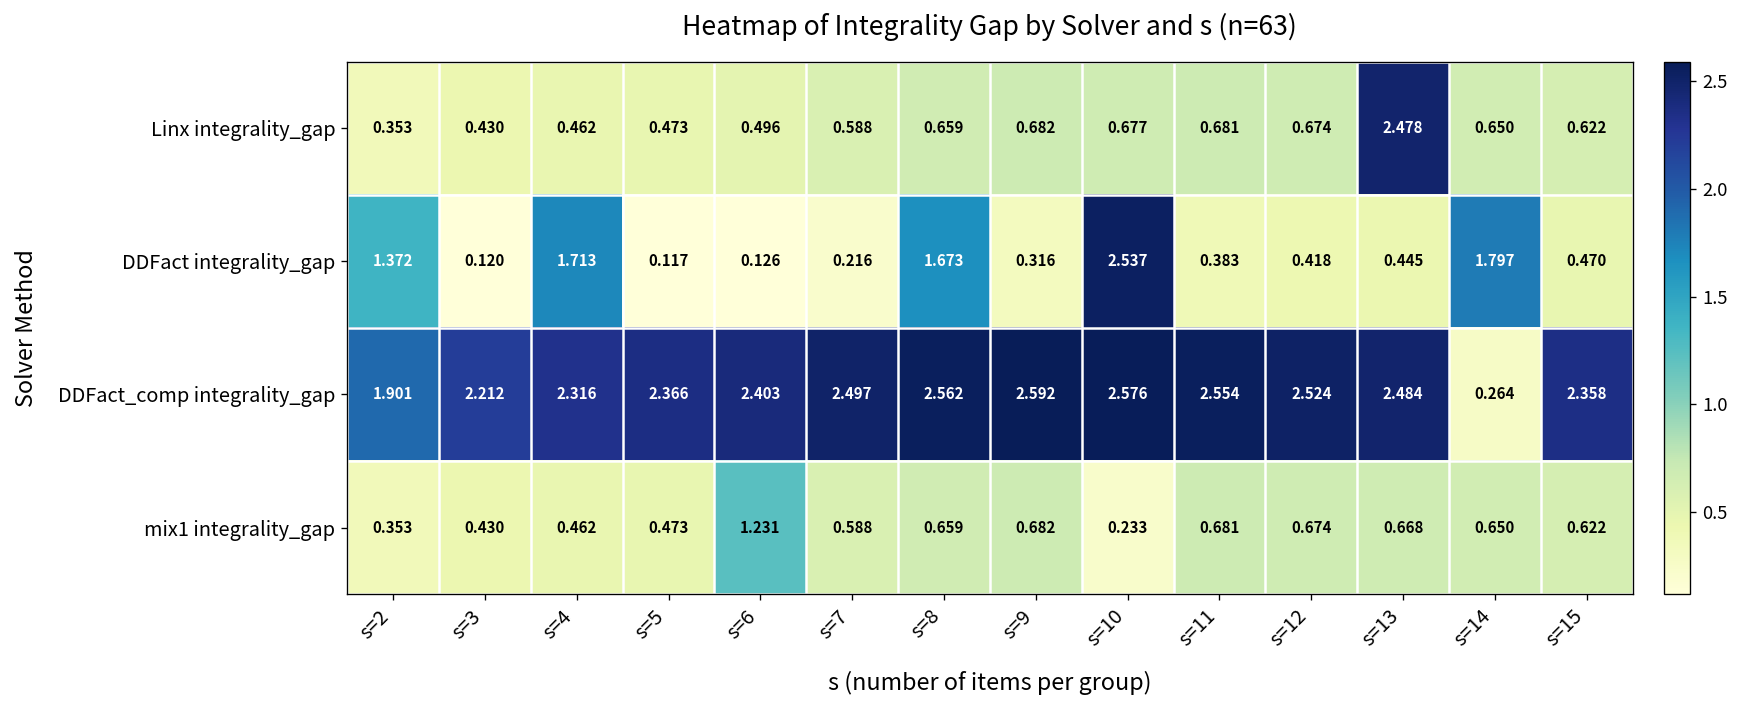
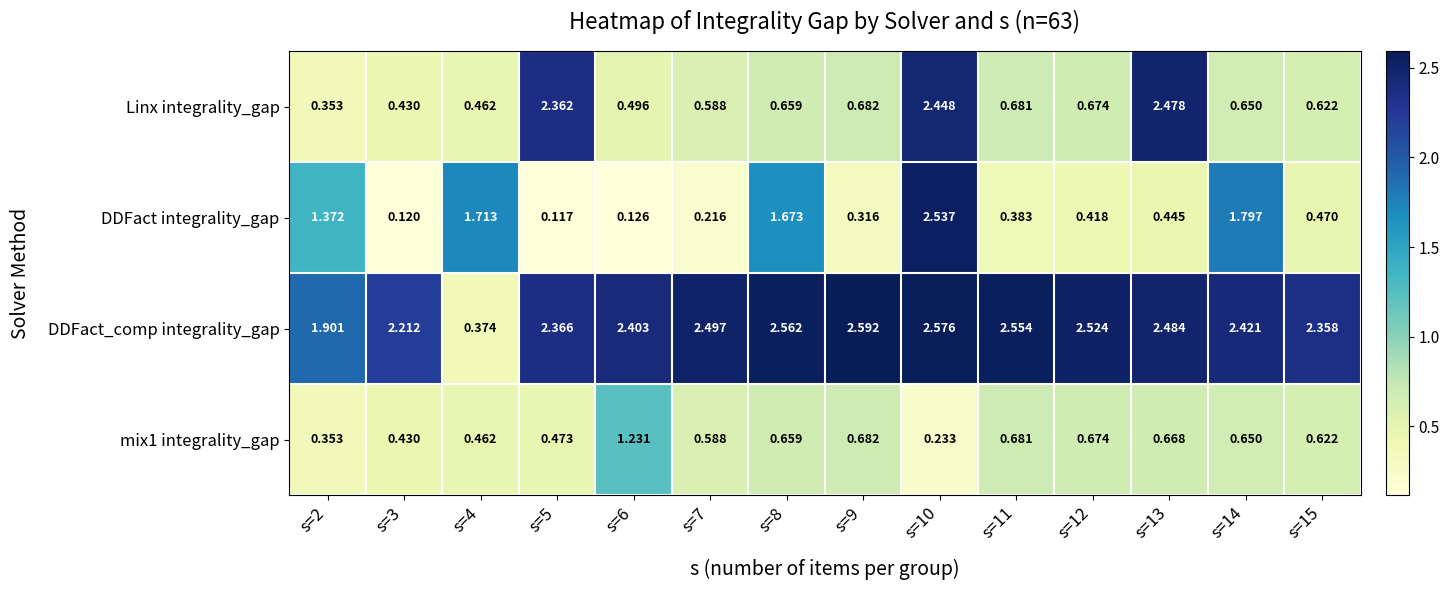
  {
    "Linx integrality_gap": {
      "s=2": 0.353,
      "s=3": 0.430,
      "s=4": 0.462,
-     "s=5": 0.473,
+     "s=5": 2.362,
      "s=6": 0.496,
      "s=7": 0.588,
      "s=8": 0.659,
      "s=9": 0.682,
-     "s=10": 0.677,
+     "s=10": 2.448,
      "s=11": 0.681,
      "s=12": 0.674,
      "s=13": 2.478,
      "s=14": 0.650,
      "s=15": 0.622
    },
    "DDFact integrality_gap": {
      "s=2": 1.372,
      "s=3": 0.120,
      "s=4": 1.713,
      "s=5": 0.117,
      "s=6": 0.126,
      "s=7": 0.216,
      "s=8": 1.673,
      "s=9": 0.316,
      "s=10": 2.537,
      "s=11": 0.383,
      "s=12": 0.418,
      "s=13": 0.445,
      "s=14": 1.797,
      "s=15": 0.470
    },
    "DDFact_comp integrality_gap": {
      "s=2": 1.901,
      "s=3": 2.212,
-     "s=4": 2.316,
+     "s=4": 0.374,
      "s=5": 2.366,
      "s=6": 2.403,
      "s=7": 2.497,
      "s=8": 2.562,
      "s=9": 2.592,
      "s=10": 2.576,
      "s=11": 2.554,
      "s=12": 2.524,
      "s=13": 2.484,
-     "s=14": 0.264,
+     "s=14": 2.421,
      "s=15": 2.358
    },
    "mix1 integrality_gap": {
      "s=2": 0.353,
      "s=3": 0.430,
      "s=4": 0.462,
      "s=5": 0.473,
      "s=6": 1.231,
      "s=7": 0.588,
      "s=8": 0.659,
      "s=9": 0.682,
      "s=10": 0.233,
      "s=11": 0.681,
      "s=12": 0.674,
      "s=13": 0.668,
      "s=14": 0.650,
      "s=15": 0.622
    }
  }
